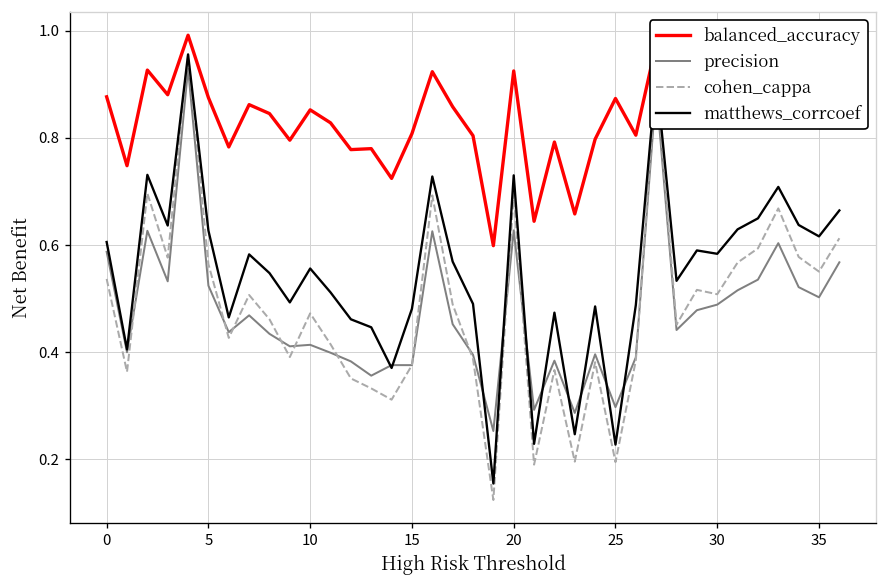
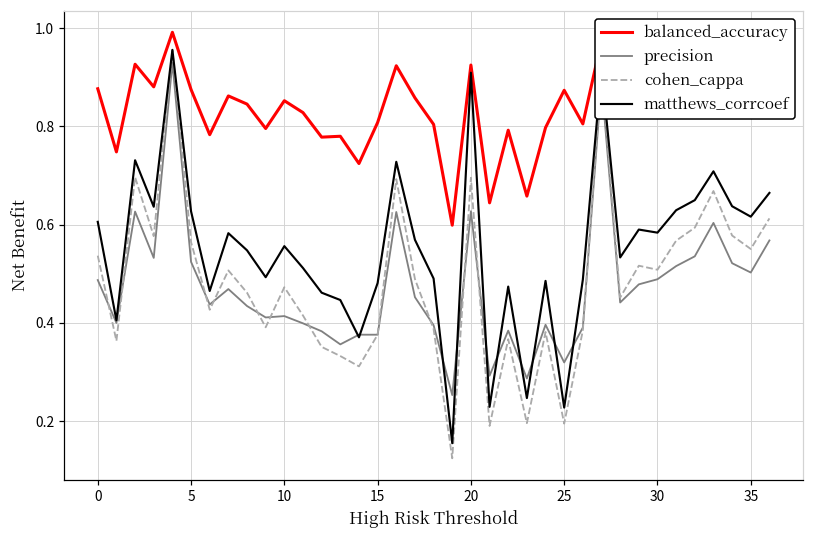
  {
    "balanced_accuracy": {
      "0": 0.88,
      "5": 0.88,
      "10": 0.85,
      "15": 0.81,
      "20": 0.92,
      "25": 0.87
    },
    "precision": {
-     "0": 0.59,
+     "0": 0.49,
      "5": 0.52,
      "10": 0.41,
      "20": 0.63,
-     "25": 0.30,
+     "25": 0.32,
      "30": 0.49,
      "35": 0.50
    },
    "cohen_cappa": {
      "0": 0.54,
      "5": 0.56,
      "10": 0.47,
      "20": 0.70,
      "25": 0.20,
      "30": 0.51,
      "35": 0.55
    },
    "matthews_corrcoef": {
      "0": 0.61,
      "5": 0.63,
      "10": 0.56,
      "15": 0.48,
-     "20": 0.73,
+     "20": 0.91,
      "25": 0.23,
      "30": 0.58,
      "35": 0.62
    }
  }
